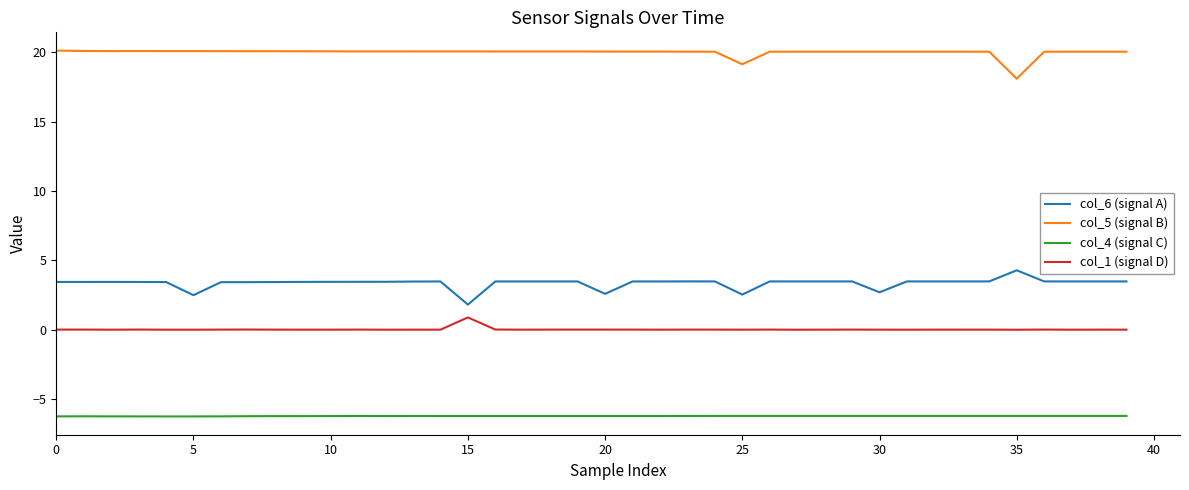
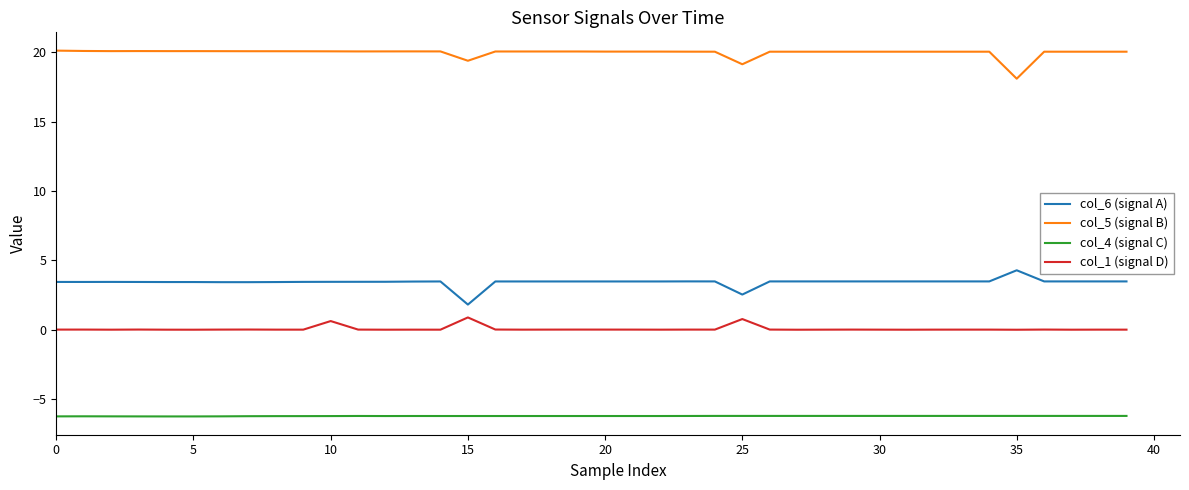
  {
    "col_6 (signal A)": {
      "0": 3.4,
-     "5": 2.5,
+     "5": 3.4,
      "10": 3.4,
      "15": 1.8,
-     "20": 2.6,
+     "20": 3.5,
      "25": 2.5,
-     "30": 2.7,
+     "30": 3.5,
      "35": 4.3
    },
    "col_5 (signal B)": {
      "0": 20.1,
      "5": 20.1,
      "10": 20.1,
-     "15": 20.1,
+     "15": 19.4,
      "20": 20.0,
      "25": 19.1,
      "30": 20.0,
      "35": 18.1
    },
    "col_4 (signal C)": {
      "0": -6.2,
      "5": -6.3,
      "10": -6.2,
      "15": -6.2,
      "20": -6.2,
      "25": -6.2,
      "30": -6.2,
      "35": -6.2
    },
    "col_1 (signal D)": {
      "0": 0.0,
      "5": 0.0,
-     "10": 0.0,
+     "10": 0.6,
      "15": 0.9,
      "20": 0.0,
-     "25": 0.0,
+     "25": 0.8,
      "30": 0.0,
      "35": 0.0
    }
  }
